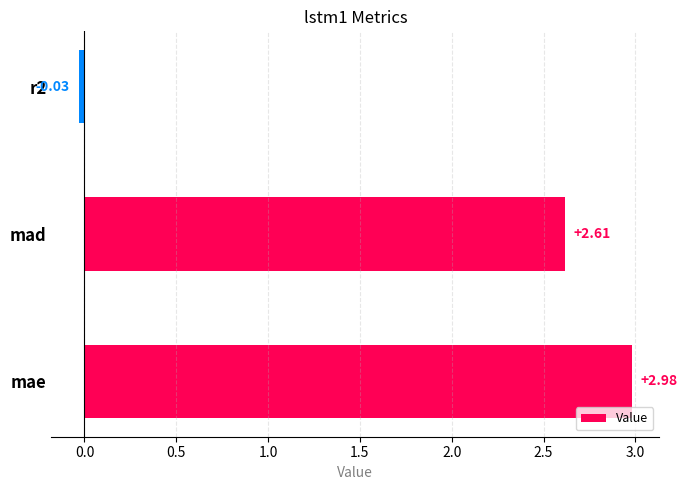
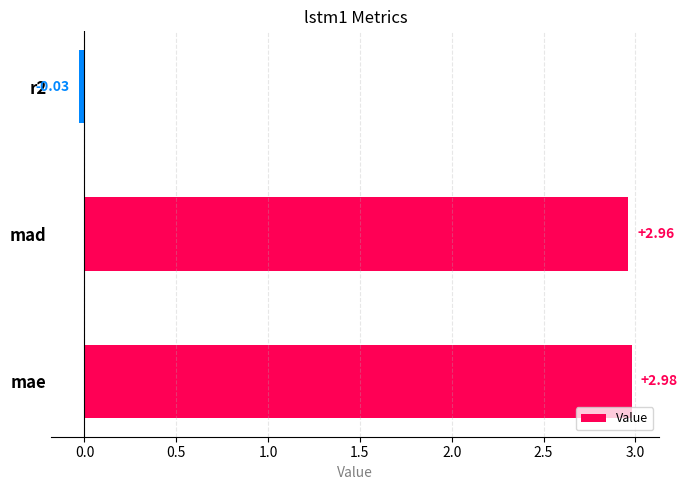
  {
    "r2": "-0.03",
-   "mad": "+2.61",
+   "mad": "+2.96",
    "mae": "+2.98"
  }
